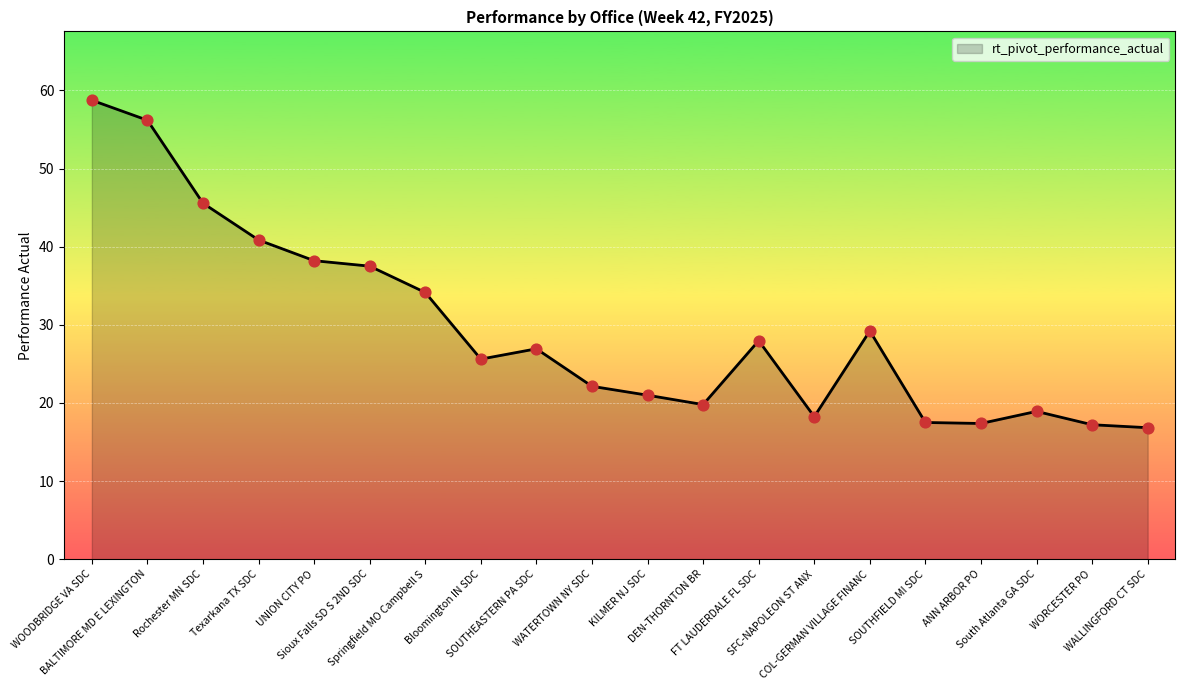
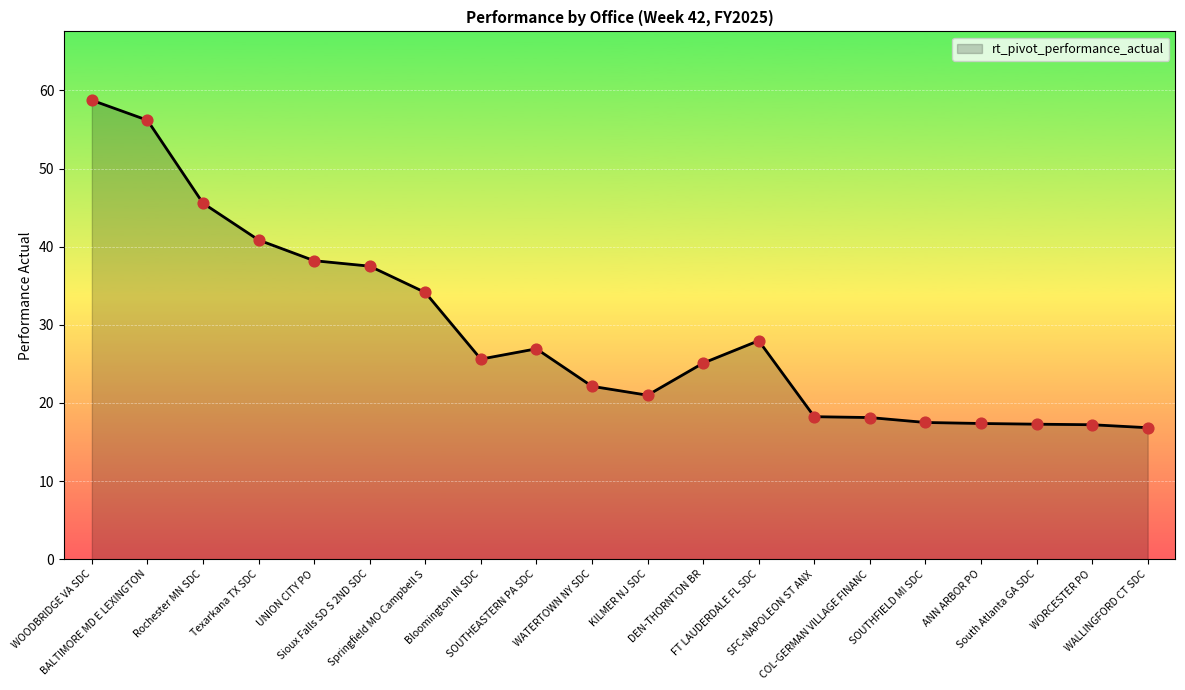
  {
    "WOODBRIDGE VA SDC": 59,
    "BALTIMORE MD E LEXINGTON": 56,
    "Rochester MN SDC": 46,
    "Texarkana TX SDC": 41,
    "UNION CITY PO": 38,
    "Sioux Falls SD S 2ND SDC": 38,
    "Springfield MO Campbell S": 34,
    "Bloomington IN SDC": 26,
    "SOUTHEASTERN PA SDC": 27,
    "WATERTOWN NY SDC": 22,
    "KILMER NJ SDC": 21,
-   "DEN-THORNTON BR": 20,
+   "DEN-THORNTON BR": 25,
    "FT LAUDERDALE FL SDC": 28,
    "SFC-NAPOLEON ST ANX": 18,
-   "COL-GERMAN VILLAGE FINANC": 29,
+   "COL-GERMAN VILLAGE FINANC": 18,
    "SOUTHFIELD MI SDC": 18,
    "ANN ARBOR PO": 17,
-   "South Atlanta GA SDC": 19,
+   "South Atlanta GA SDC": 17,
    "WORCESTER PO": 17,
    "WALLINGFORD CT SDC": 17
  }
